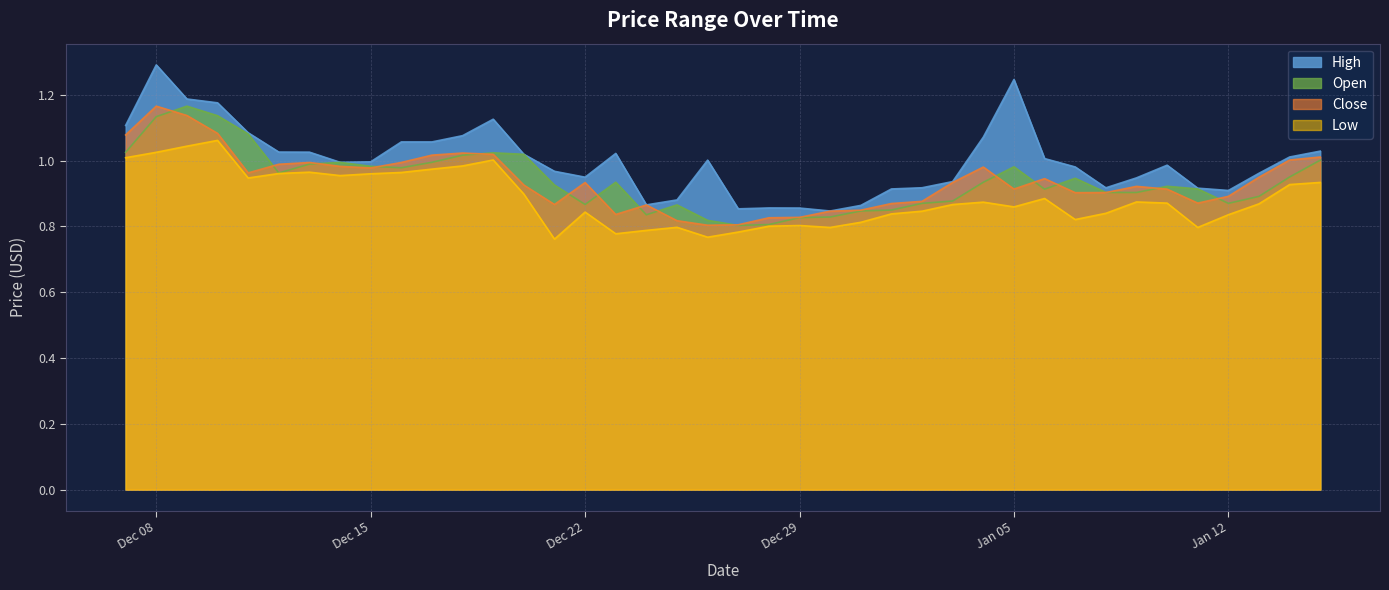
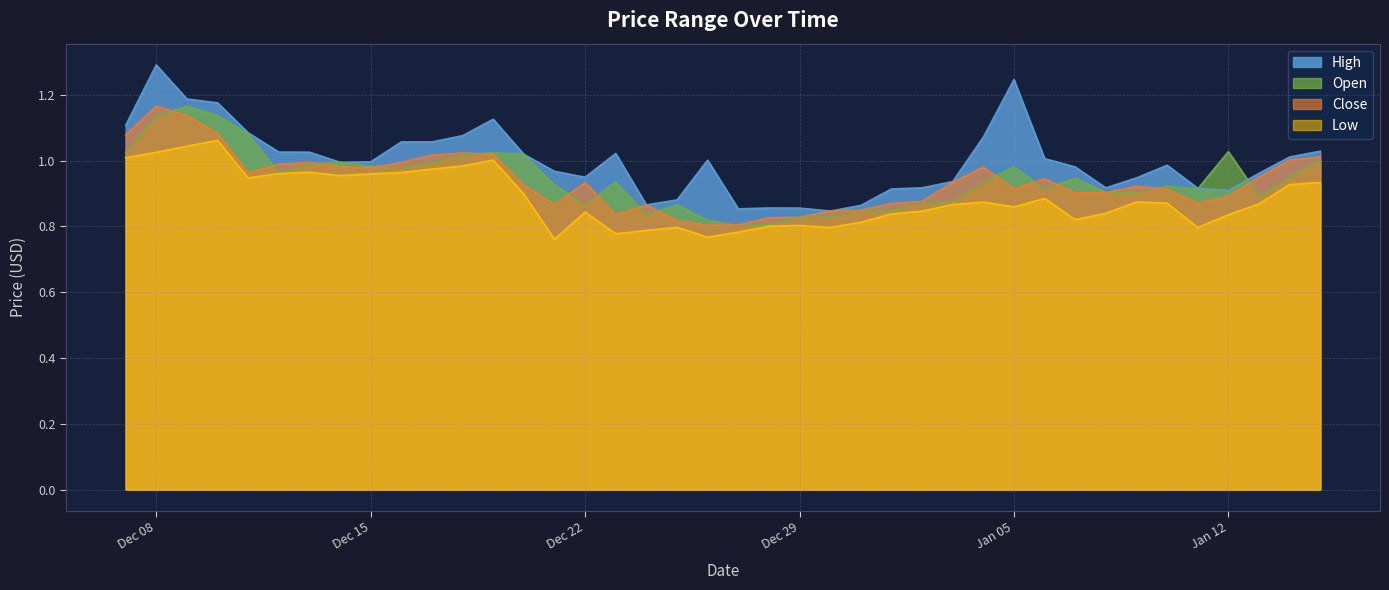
  {
    "High": {
      "Dec 08": 1.29,
      "Dec 15": 1.00,
      "Dec 22": 0.95,
      "Dec 29": 0.86,
      "Jan 05": 1.25,
      "Jan 12": 0.91
    },
    "Open": {
      "Dec 08": 1.13,
      "Dec 22": 0.87,
      "Jan 05": 0.98,
-     "Jan 12": 0.87
+     "Jan 12": 1.03
    }
  }
